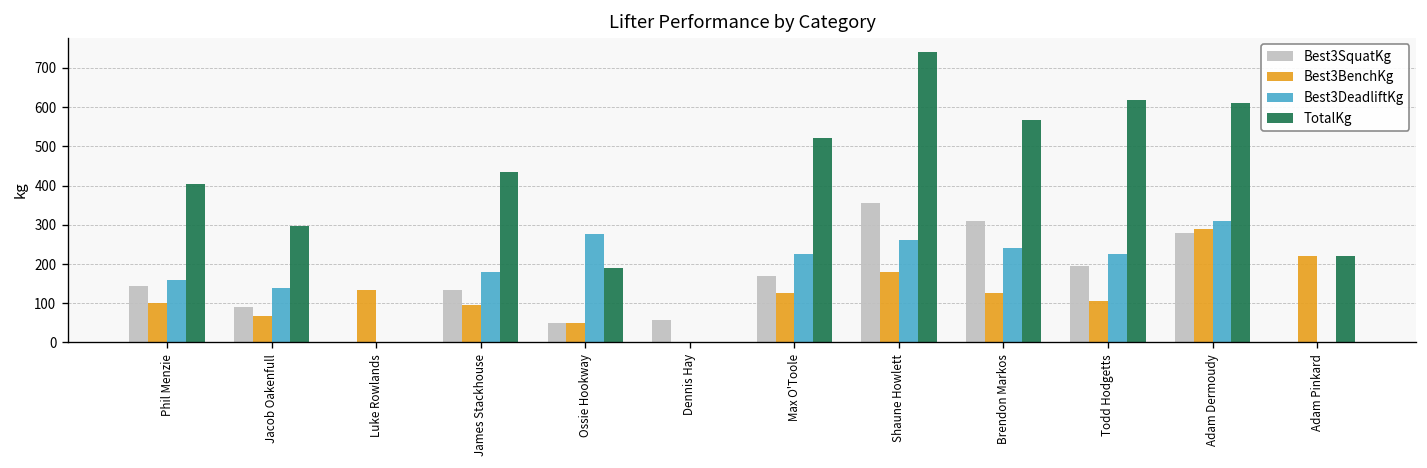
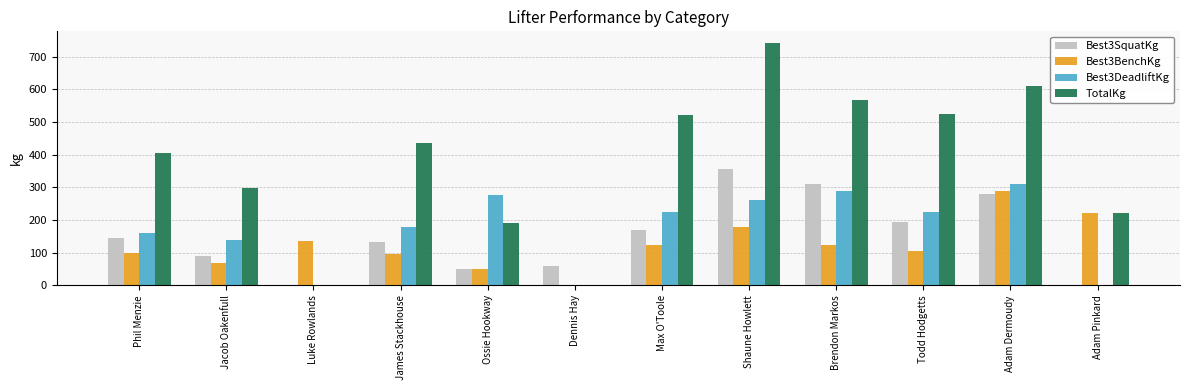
  {
    "Best3SquatKg": {
      "Phil Menzie": 150,
      "Jacob Oakenfull": 90,
      "Luke Rowlands": 0,
      "James Stackhouse": 130,
      "Ossie Hookway": 50,
      "Dennis Hay": 60,
      "Max O'Toole": 170,
      "Shaune Howlett": 360,
      "Brendon Markos": 310,
      "Todd Hodgetts": 200,
      "Adam Dermoudy": 280,
      "Adam Pinkard": 0
    },
    "Best3BenchKg": {
      "Phil Menzie": 100,
      "Jacob Oakenfull": 70,
      "Luke Rowlands": 140,
      "James Stackhouse": 100,
      "Ossie Hookway": 50,
      "Dennis Hay": 0,
      "Max O'Toole": 130,
      "Shaune Howlett": 180,
      "Brendon Markos": 130,
      "Todd Hodgetts": 110,
      "Adam Dermoudy": 290,
      "Adam Pinkard": 220
    },
    "Best3DeadliftKg": {
      "Phil Menzie": 160,
      "Jacob Oakenfull": 140,
      "Luke Rowlands": 0,
      "James Stackhouse": 180,
      "Ossie Hookway": 280,
      "Dennis Hay": 0,
      "Max O'Toole": 230,
      "Shaune Howlett": 260,
-     "Brendon Markos": 240,
+     "Brendon Markos": 290,
      "Todd Hodgetts": 230,
      "Adam Dermoudy": 310,
      "Adam Pinkard": 0
    },
    "TotalKg": {
      "Phil Menzie": 410,
      "Jacob Oakenfull": 300,
      "Luke Rowlands": 0,
      "James Stackhouse": 440,
      "Ossie Hookway": 190,
      "Dennis Hay": 0,
      "Max O'Toole": 520,
      "Shaune Howlett": 740,
      "Brendon Markos": 570,
-     "Todd Hodgetts": 620,
+     "Todd Hodgetts": 530,
      "Adam Dermoudy": 610,
      "Adam Pinkard": 220
    }
  }
